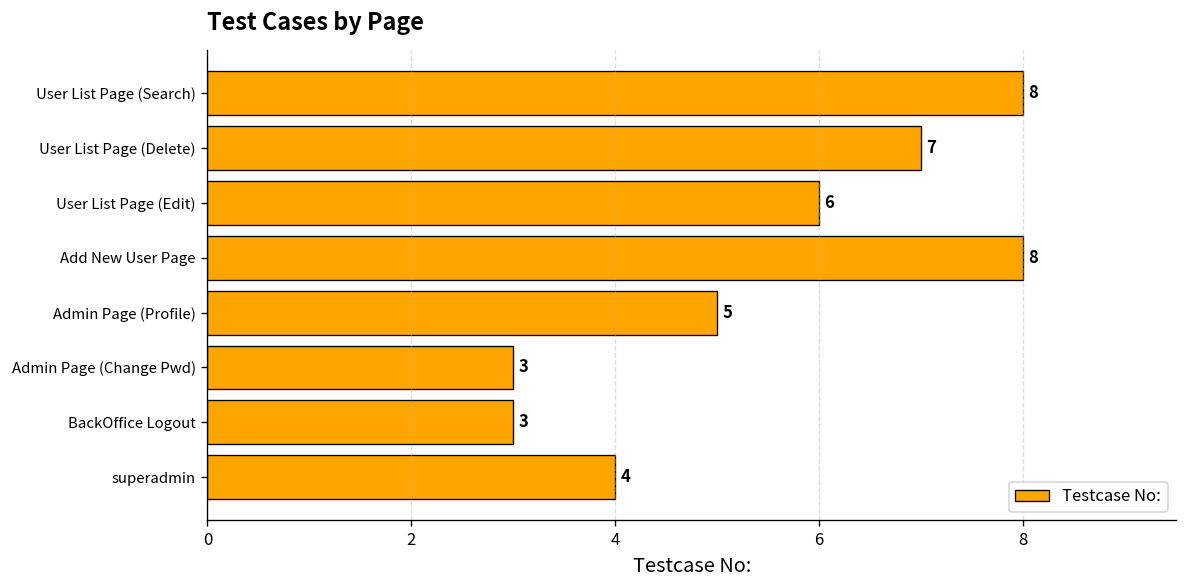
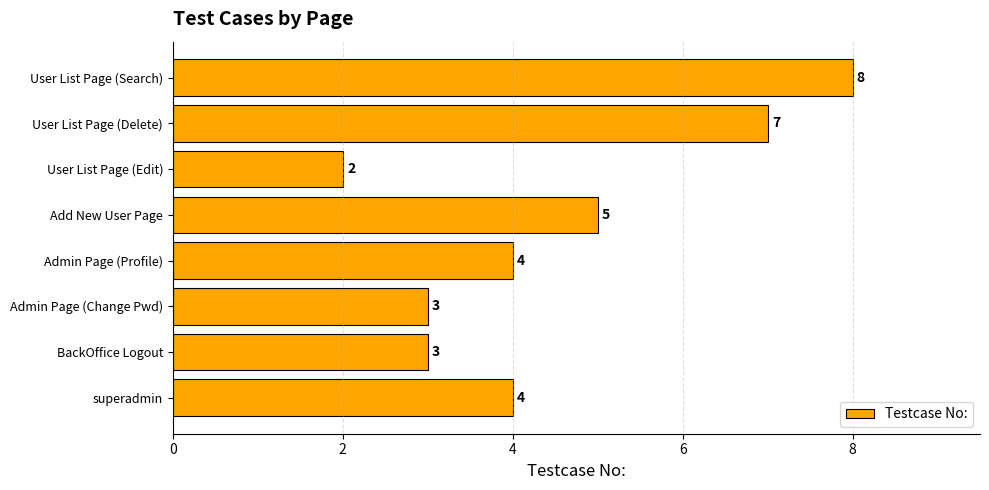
  {
    "User List Page (Search)": 8,
    "User List Page (Delete)": 7,
-   "User List Page (Edit)": 6,
-   "Add New User Page": 8,
-   "Admin Page (Profile)": 5,
+   "User List Page (Edit)": 2,
+   "Add New User Page": 5,
+   "Admin Page (Profile)": 4,
    "Admin Page (Change Pwd)": 3,
    "BackOffice Logout": 3,
    "superadmin": 4
  }
